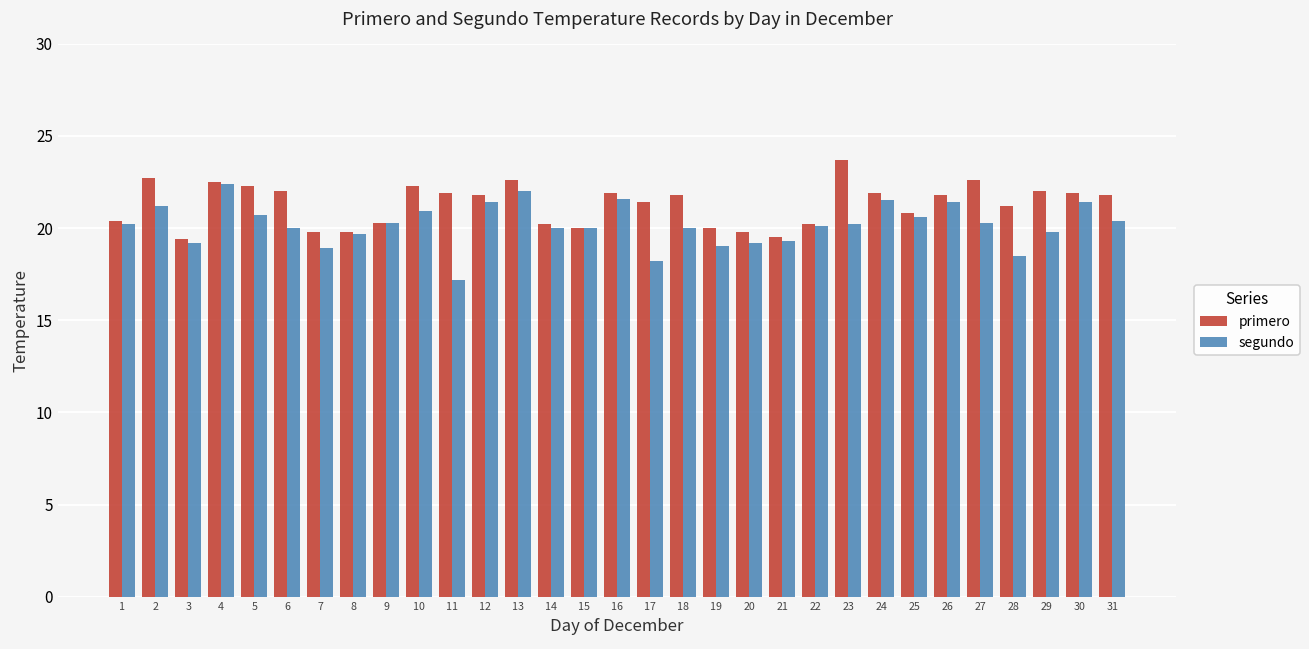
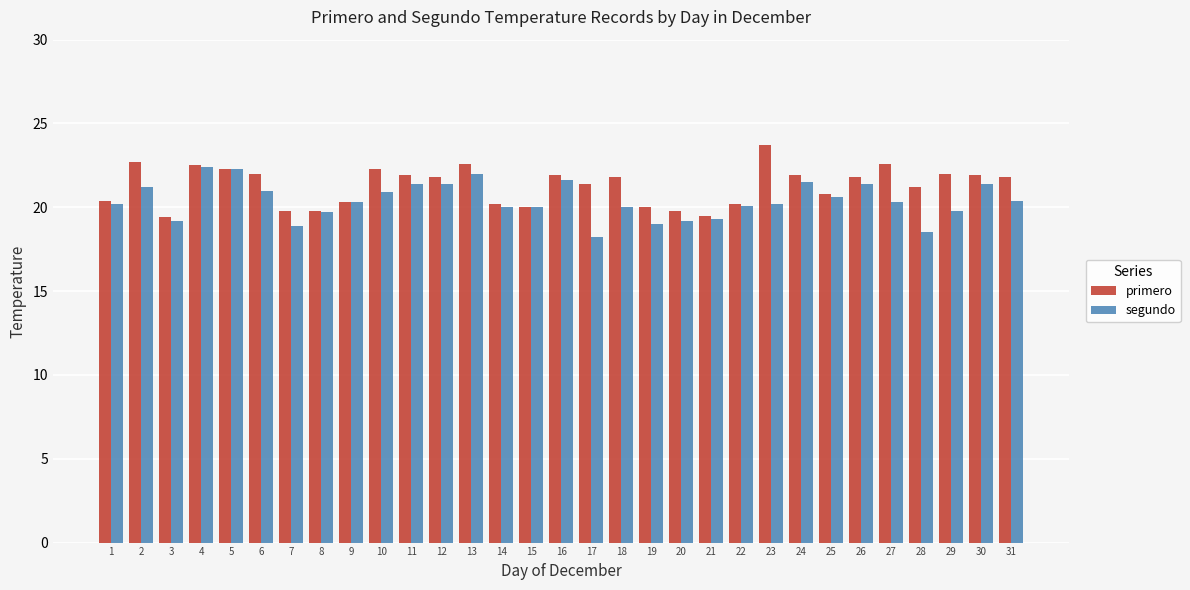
  {
    "primero": {
      "1": 20.4,
      "2": 22.7,
      "3": 19.4,
      "4": 22.5,
      "5": 22.3,
      "6": 22.0,
      "7": 19.8,
      "8": 19.8,
      "9": 20.3,
      "10": 22.3,
      "11": 21.9,
      "12": 21.8,
      "13": 22.6,
      "14": 20.2,
      "15": 20.0,
      "16": 21.9,
      "17": 21.4,
      "18": 21.8,
      "19": 20.0,
      "20": 19.8,
      "21": 19.5,
      "22": 20.2,
      "23": 23.7,
      "24": 21.9,
      "25": 20.8,
      "26": 21.8,
      "27": 22.6,
      "28": 21.2,
      "29": 22.0,
      "30": 21.9,
      "31": 21.8
    },
    "segundo": {
      "1": 20.2,
      "2": 21.2,
      "3": 19.2,
      "4": 22.4,
-     "5": 20.7,
-     "6": 20,
+     "5": 22.3,
+     "6": 21,
      "7": 18.9,
      "8": 19.7,
      "9": 20.3,
      "10": 20.9,
-     "11": 17.2,
+     "11": 21.4,
      "12": 21.4,
      "13": 22.0,
      "14": 20.0,
      "15": 20.0,
      "16": 21.6,
      "17": 18.2,
      "18": 20.0,
      "19": 19.0,
      "20": 19.2,
      "21": 19.3,
      "22": 20.1,
      "23": 20.2,
      "24": 21.5,
      "25": 20.6,
      "26": 21.4,
      "27": 20.3,
      "28": 18.5,
      "29": 19.8,
      "30": 21.4,
      "31": 20.4
    }
  }
